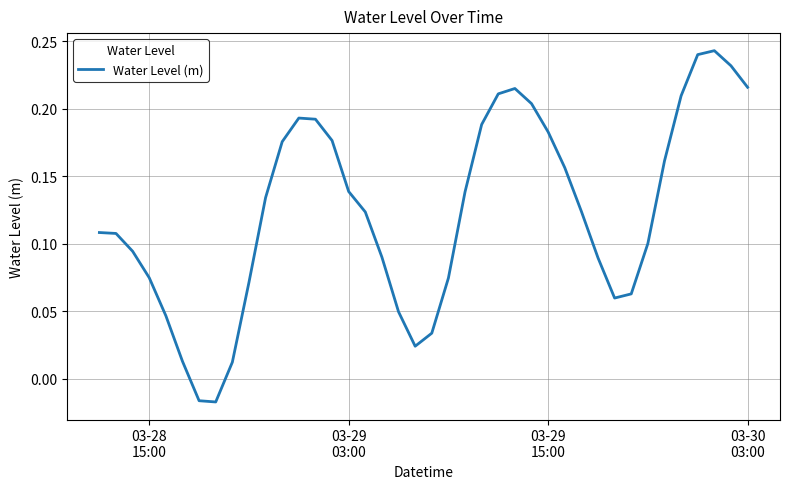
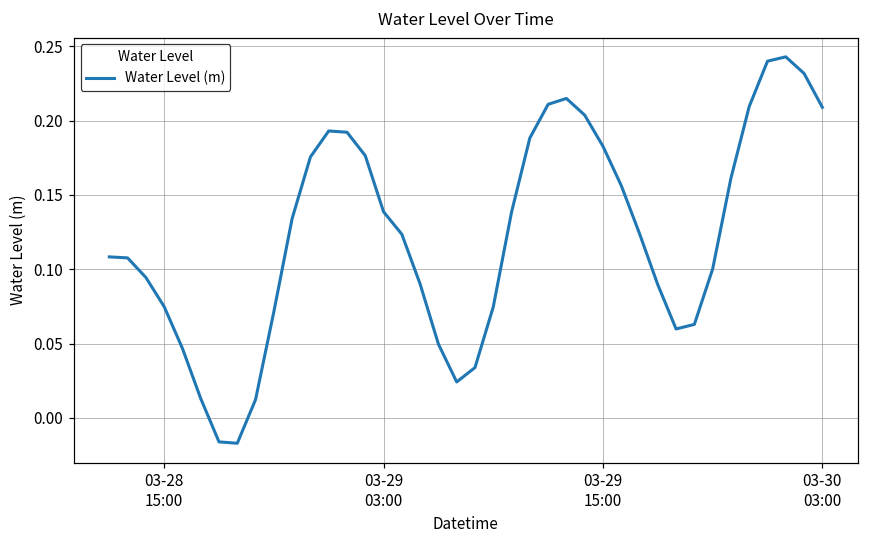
  {
    "03-28 15:00": 0.075,
    "03-29 03:00": 0.139,
    "03-29 15:00": 0.183,
-   "03-30 03:00": 0.216
+   "03-30 03:00": 0.209
  }
